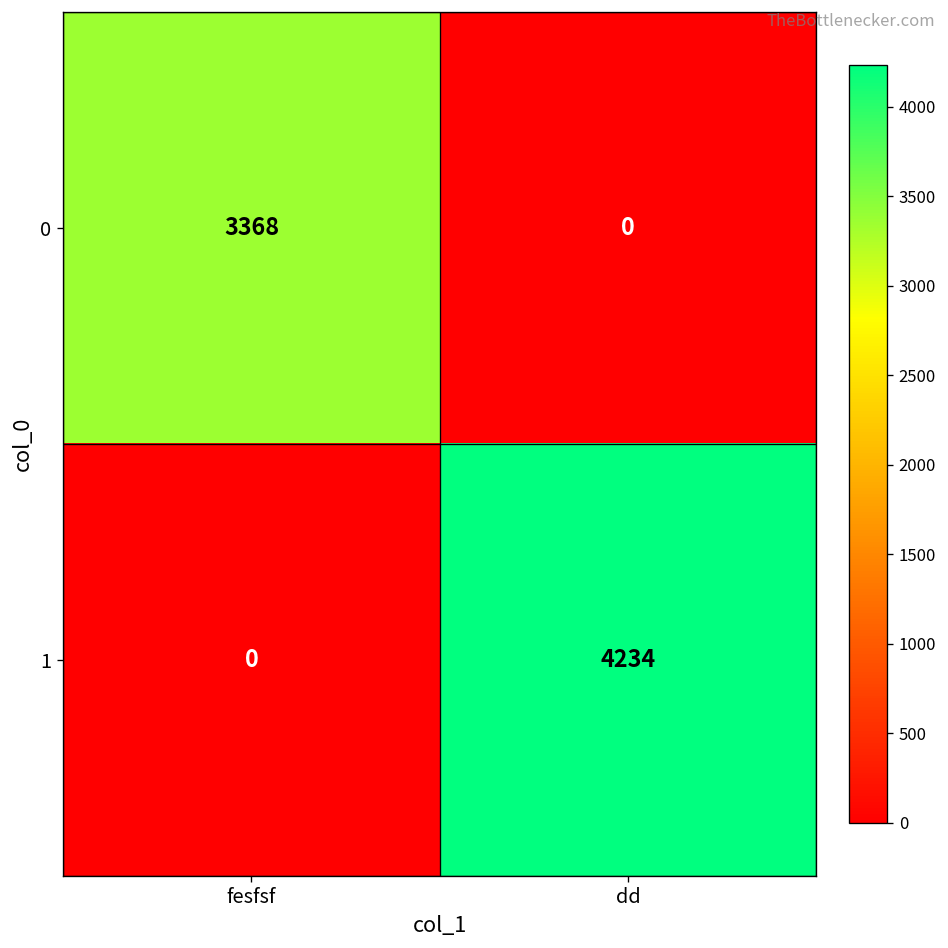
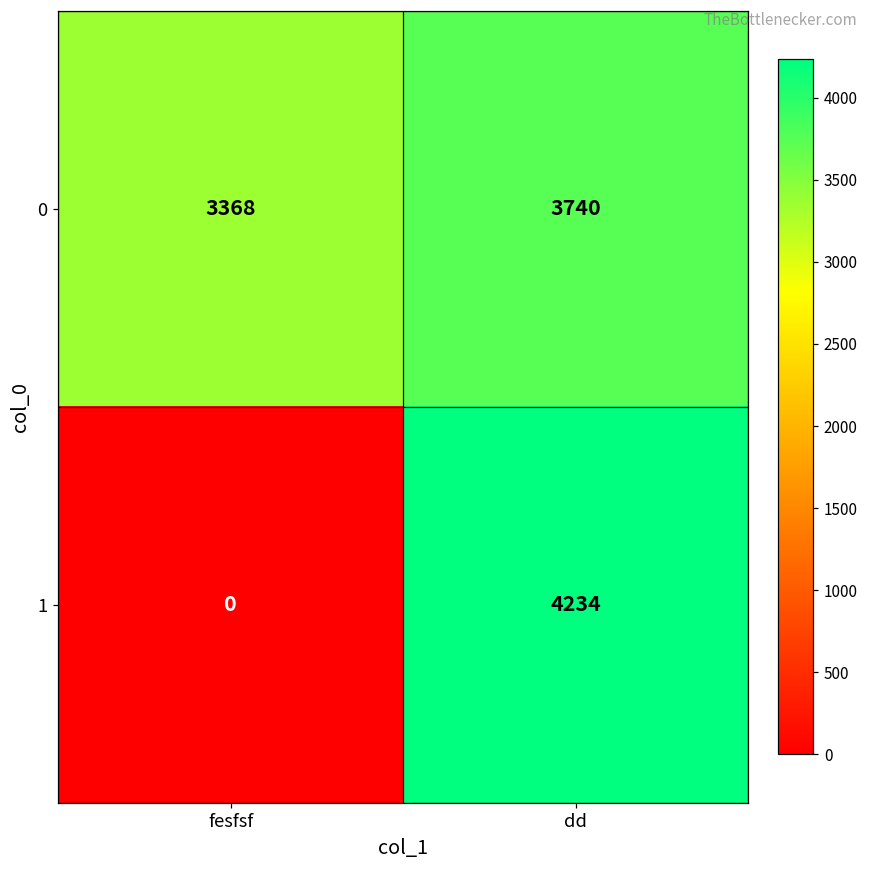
  {
    "0": {
      "fesfsf": 3368,
-     "dd": 0
+     "dd": 3740
    },
    "1": {
      "fesfsf": 0,
      "dd": 4234
    }
  }
